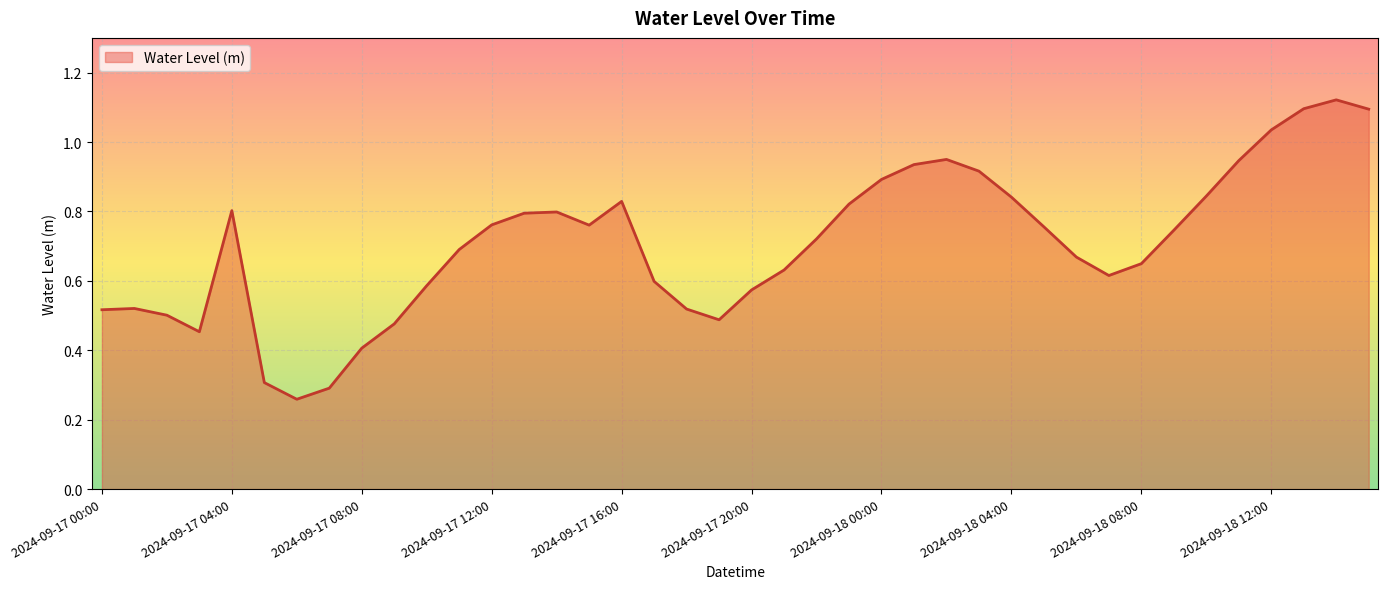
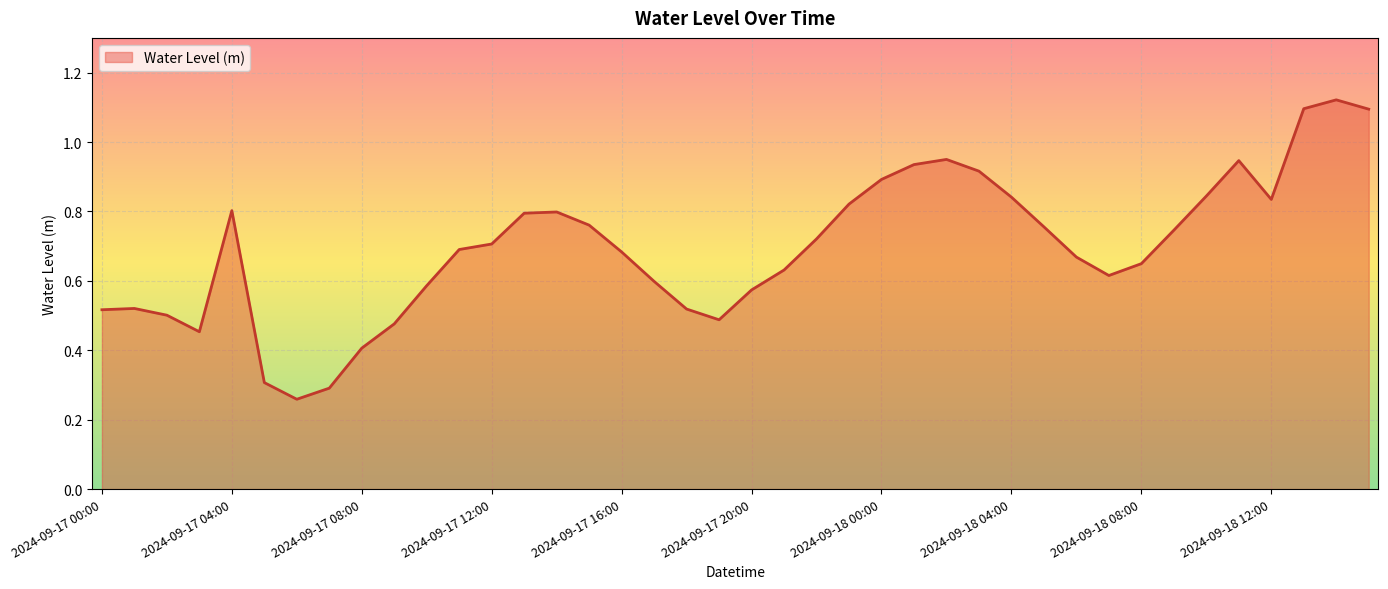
  {
    "2024-09-17 00:00": 0.52,
    "2024-09-17 04:00": 0.80,
    "2024-09-17 08:00": 0.41,
-   "2024-09-17 12:00": 0.76,
-   "2024-09-17 16:00": 0.83,
+   "2024-09-17 12:00": 0.71,
+   "2024-09-17 16:00": 0.68,
    "2024-09-17 20:00": 0.57,
    "2024-09-18 00:00": 0.89,
    "2024-09-18 04:00": 0.84,
    "2024-09-18 08:00": 0.65,
-   "2024-09-18 12:00": 1.03
+   "2024-09-18 12:00": 0.83
  }
